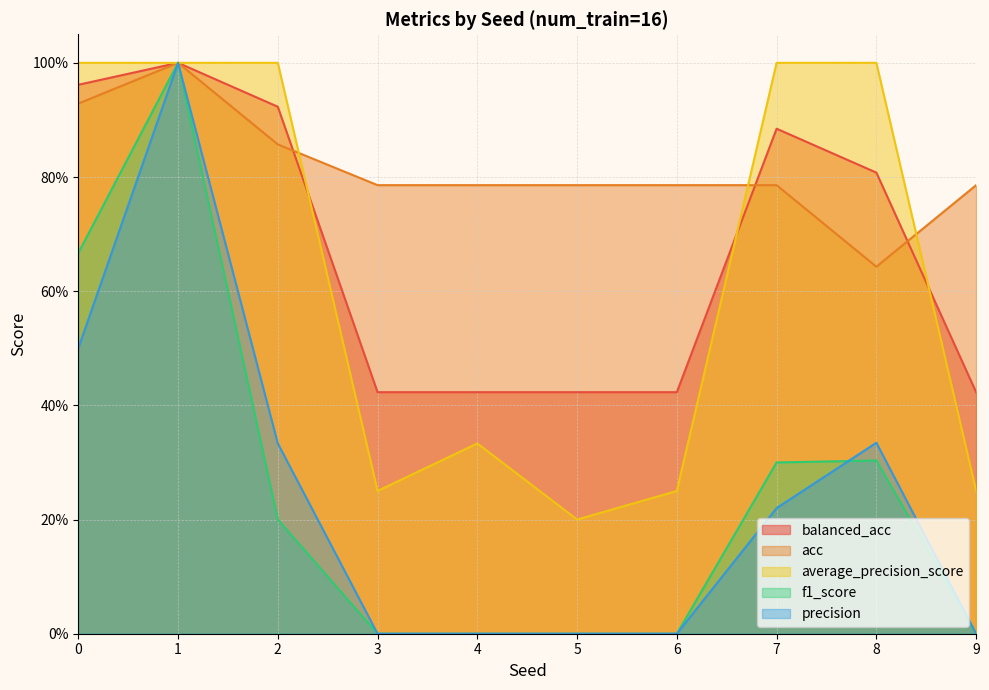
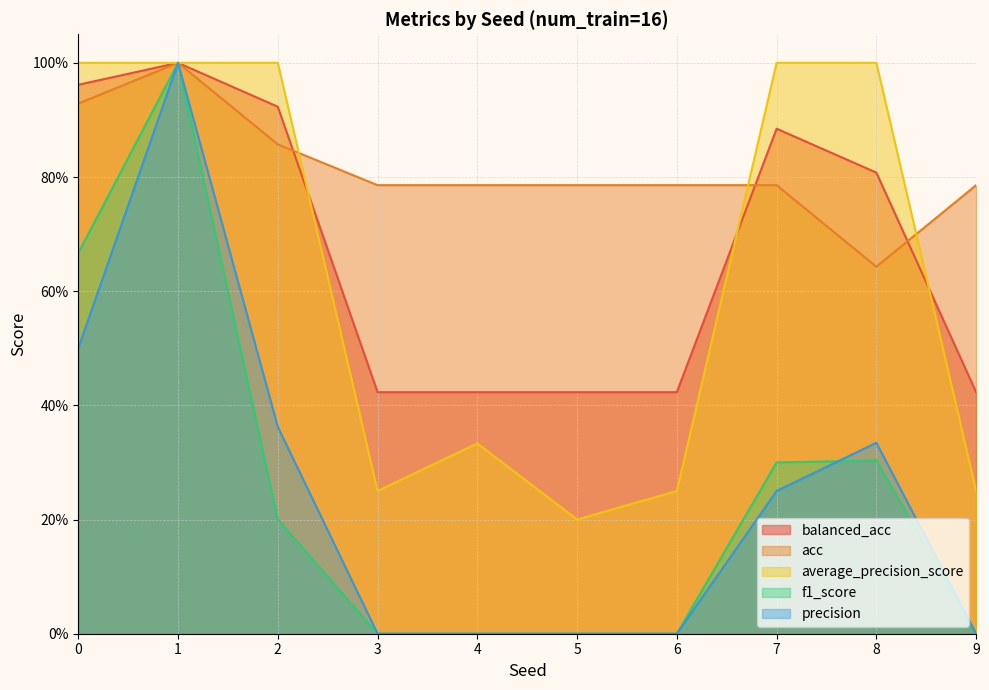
  {
    "f1_score": {
      "0": "67%",
      "2": "20%",
      "7": "30%",
      "8": "30%"
    },
    "precision": {
      "0": "50%",
-     "2": "33%",
-     "7": "22%",
+     "2": "36%",
+     "7": "25%",
      "8": "33%"
    }
  }
